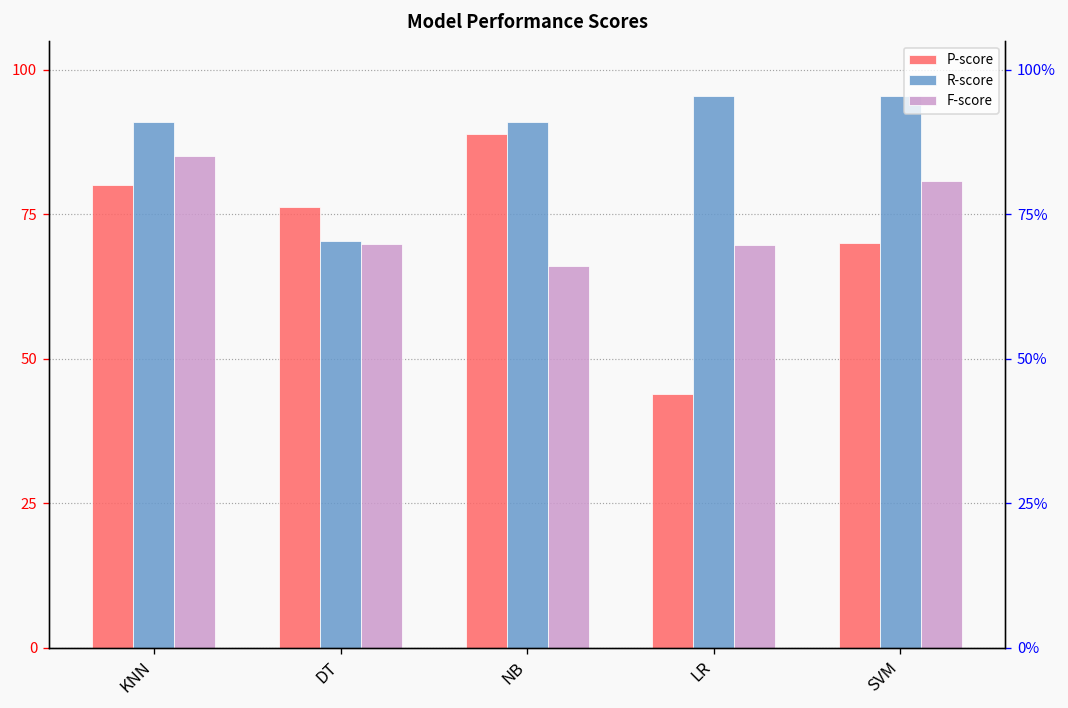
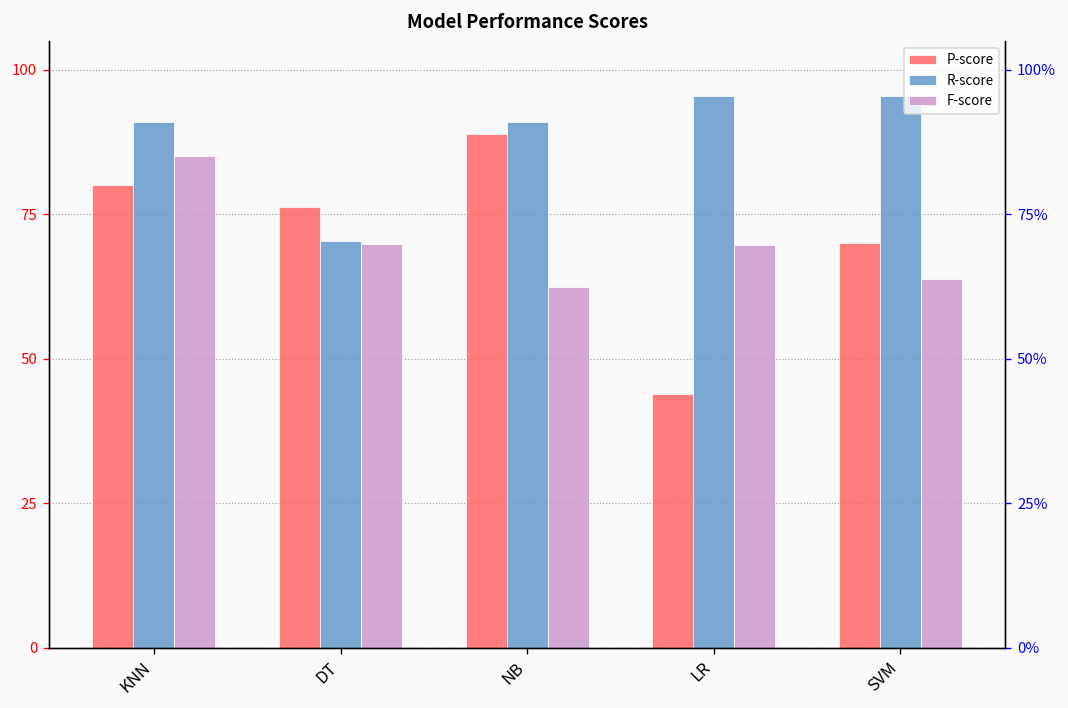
  {
    "P-score": {
      "KNN": 80,
      "DT": 76,
      "NB": 89,
      "LR": 44,
      "SVM": 70
    },
    "R-score": {
      "KNN": 91,
      "DT": 70,
      "NB": 91,
      "LR": 95,
      "SVM": 95
    },
    "F-score": {
      "KNN": 85,
      "DT": 70,
-     "NB": 66,
+     "NB": 62,
      "LR": 70,
-     "SVM": 81
+     "SVM": 64
    }
  }
